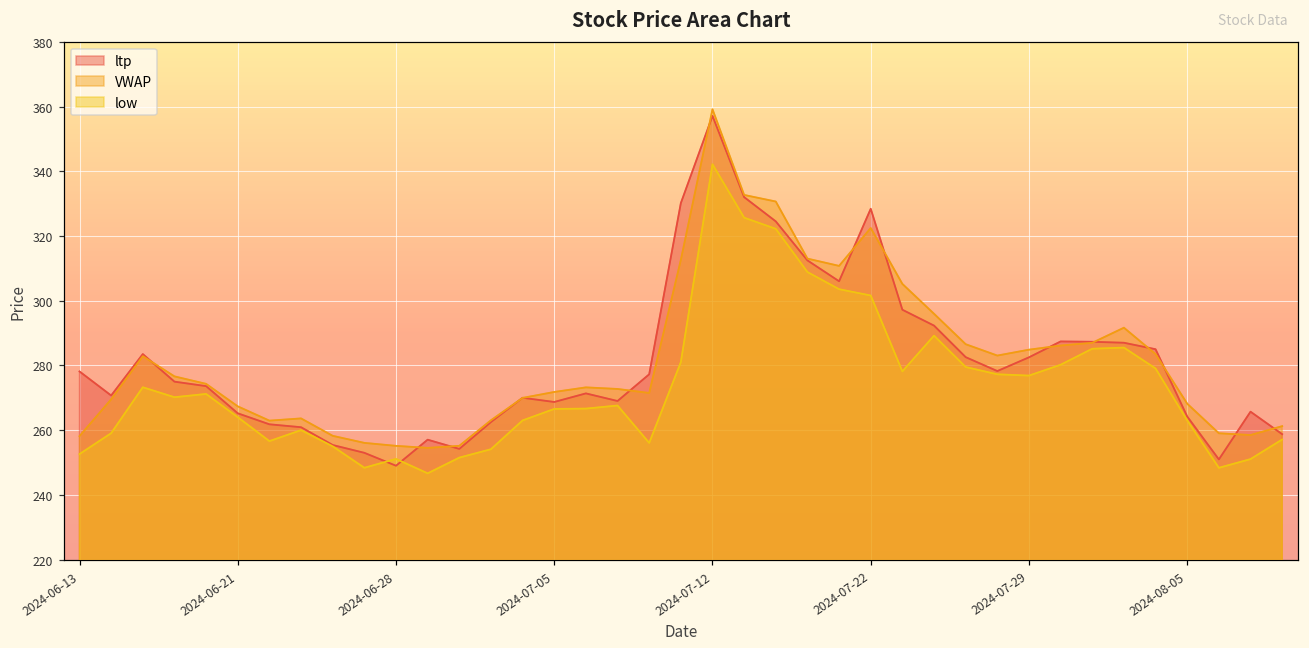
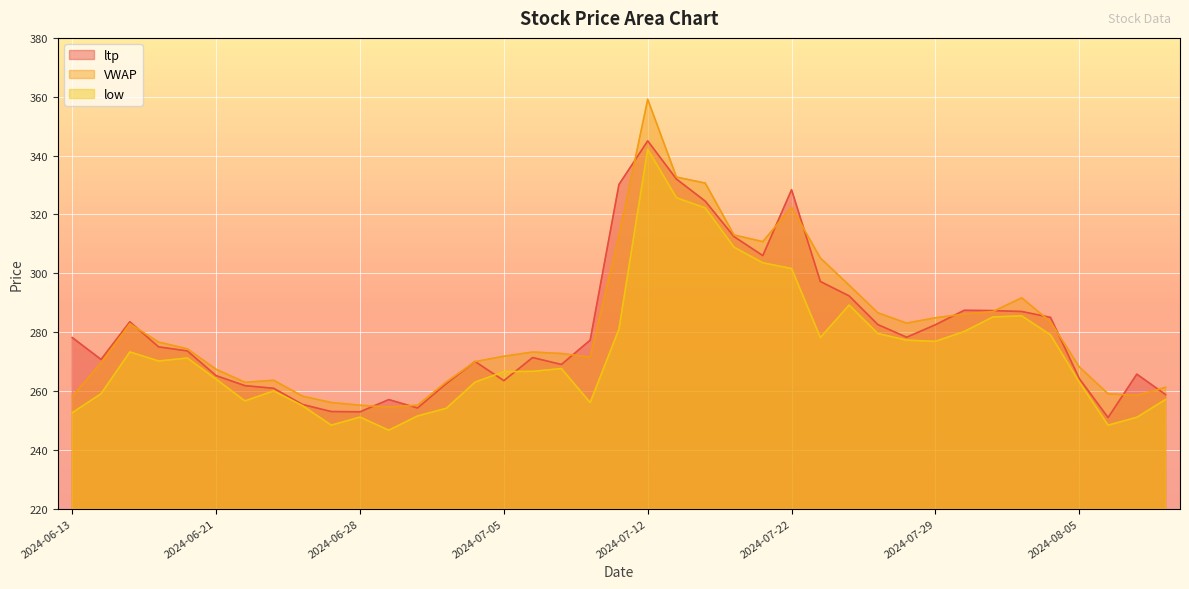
  {
    "ltp": {
      "2024-06-13": 278,
      "2024-06-21": 265,
-     "2024-06-28": 249,
-     "2024-07-05": 269,
-     "2024-07-12": 357,
+     "2024-06-28": 253,
+     "2024-07-05": 264,
+     "2024-07-12": 345,
      "2024-07-22": 328,
      "2024-07-29": 283,
      "2024-08-05": 264
    }
  }
